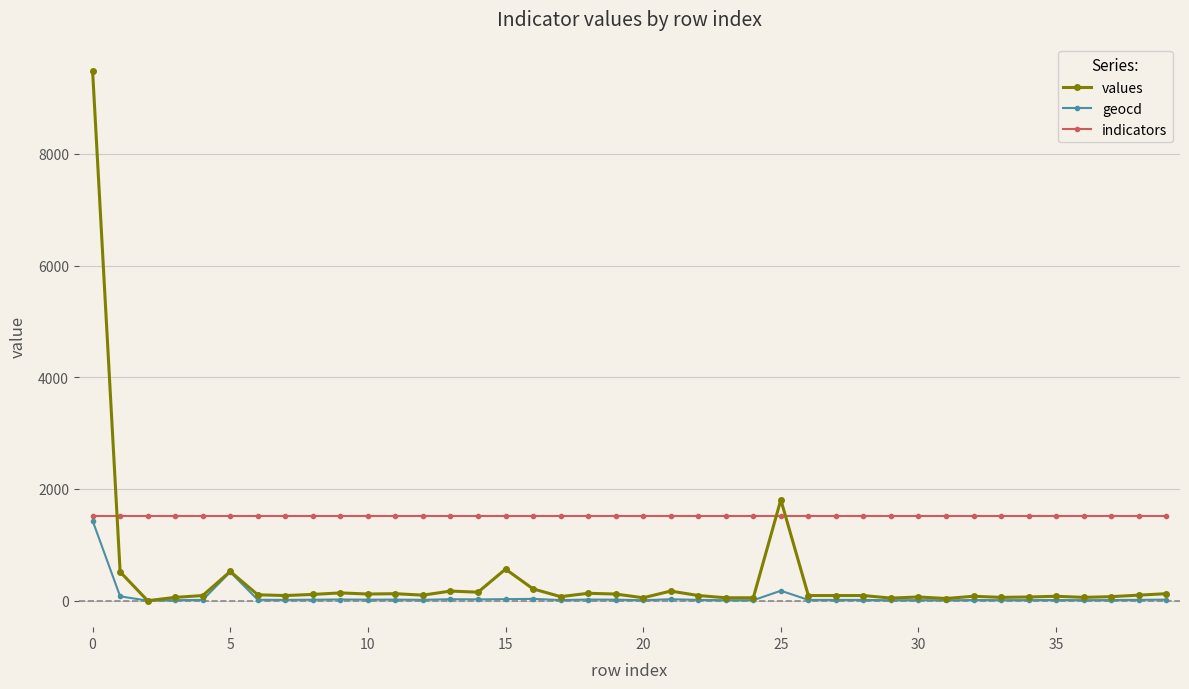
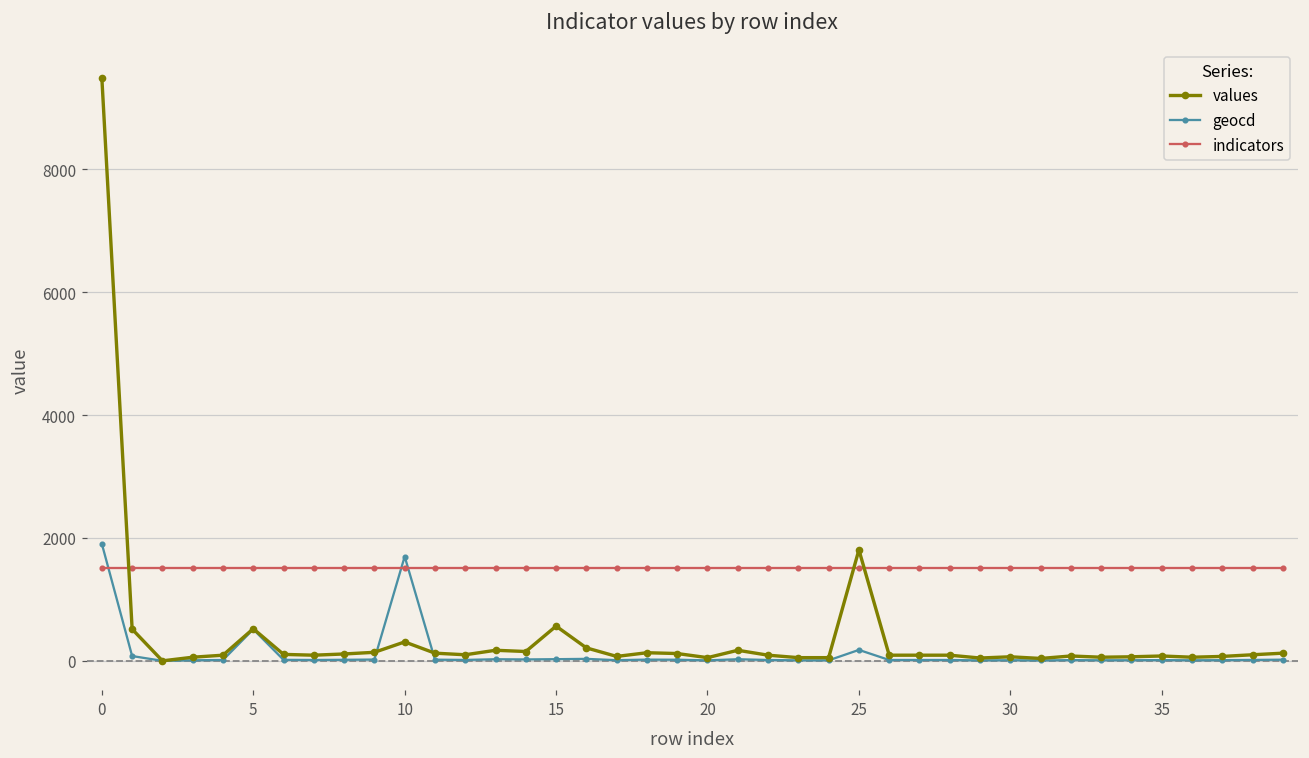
  {
    "values": {
      "0": 9500,
-     "10": 100,
+     "10": 300,
      "15": 600,
      "25": 1800,
      "30": 100,
      "35": 100
    },
    "geocd": {
-     "0": 1400,
-     "10": 0,
+     "0": 1900,
+     "10": 1700,
      "15": 0,
      "25": 200,
      "30": 0,
      "35": 0
    },
    "indicators": {
      "0": 1500,
      "5": 1500,
      "10": 1500,
      "15": 1500,
      "20": 1500,
      "25": 1500,
      "30": 1500,
      "35": 1500
    }
  }
